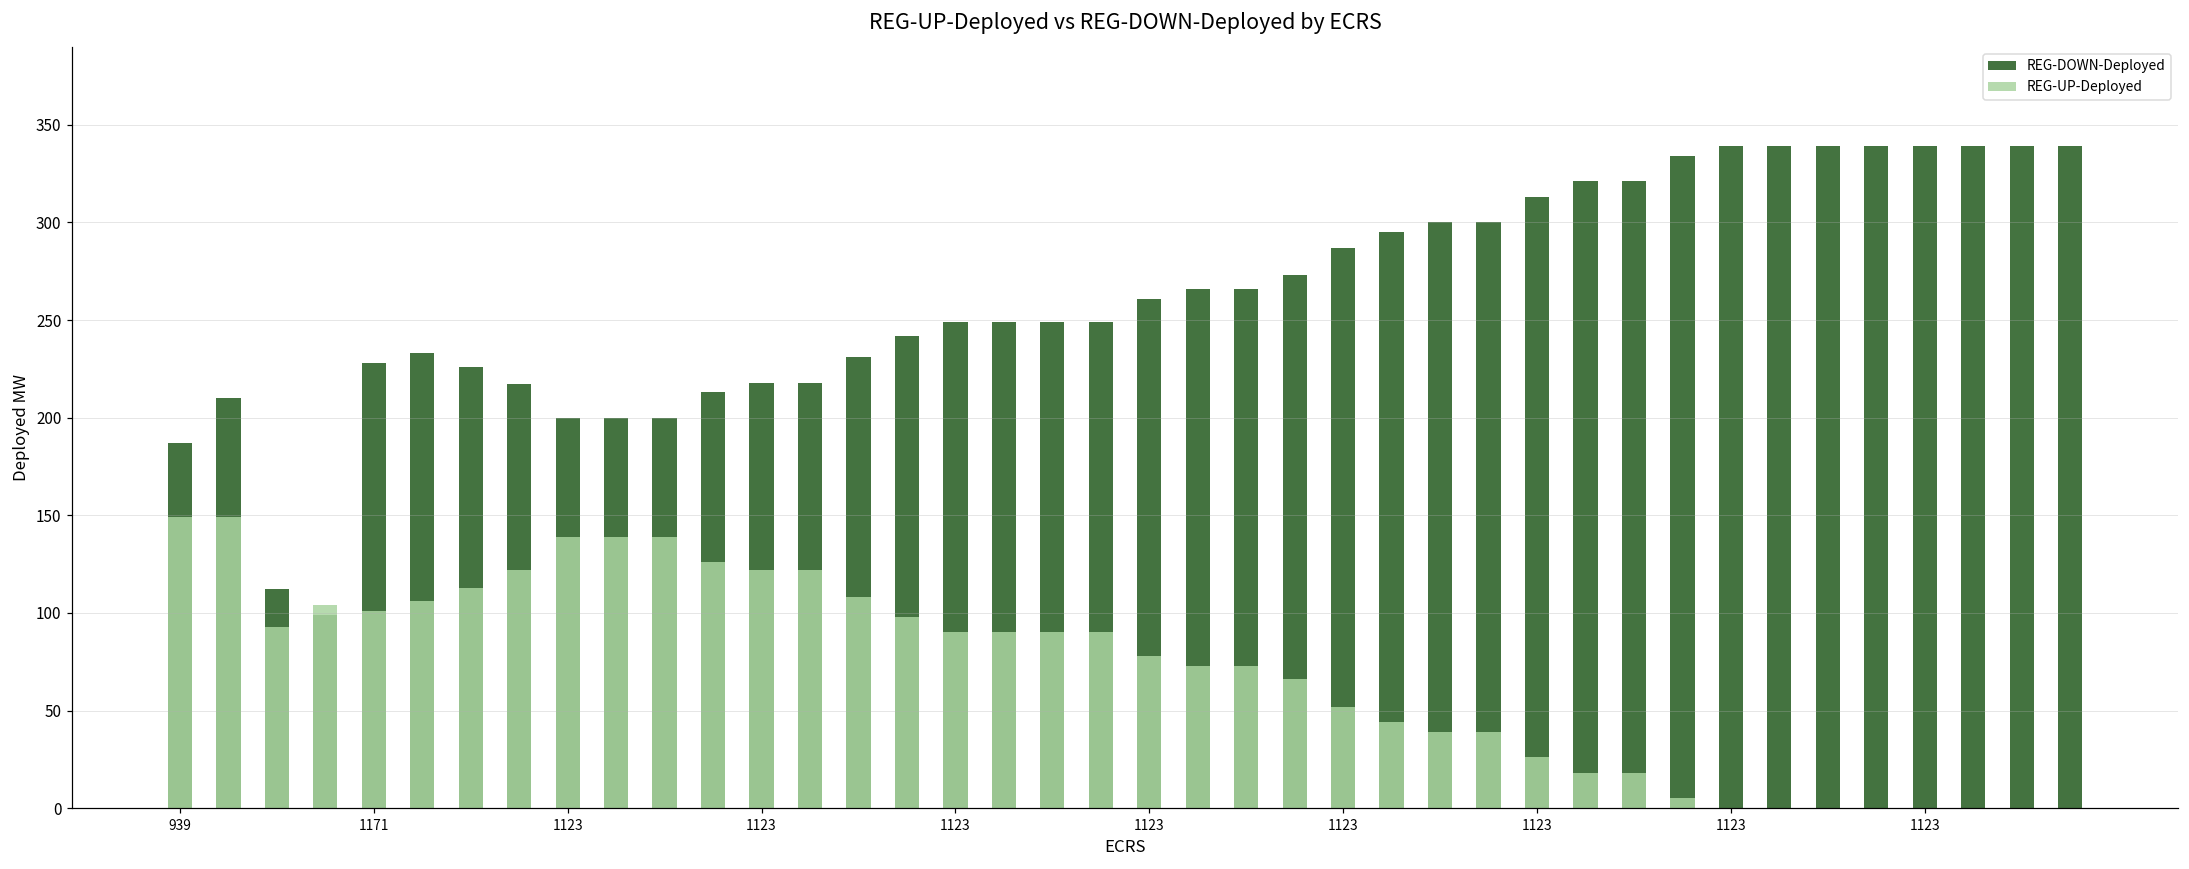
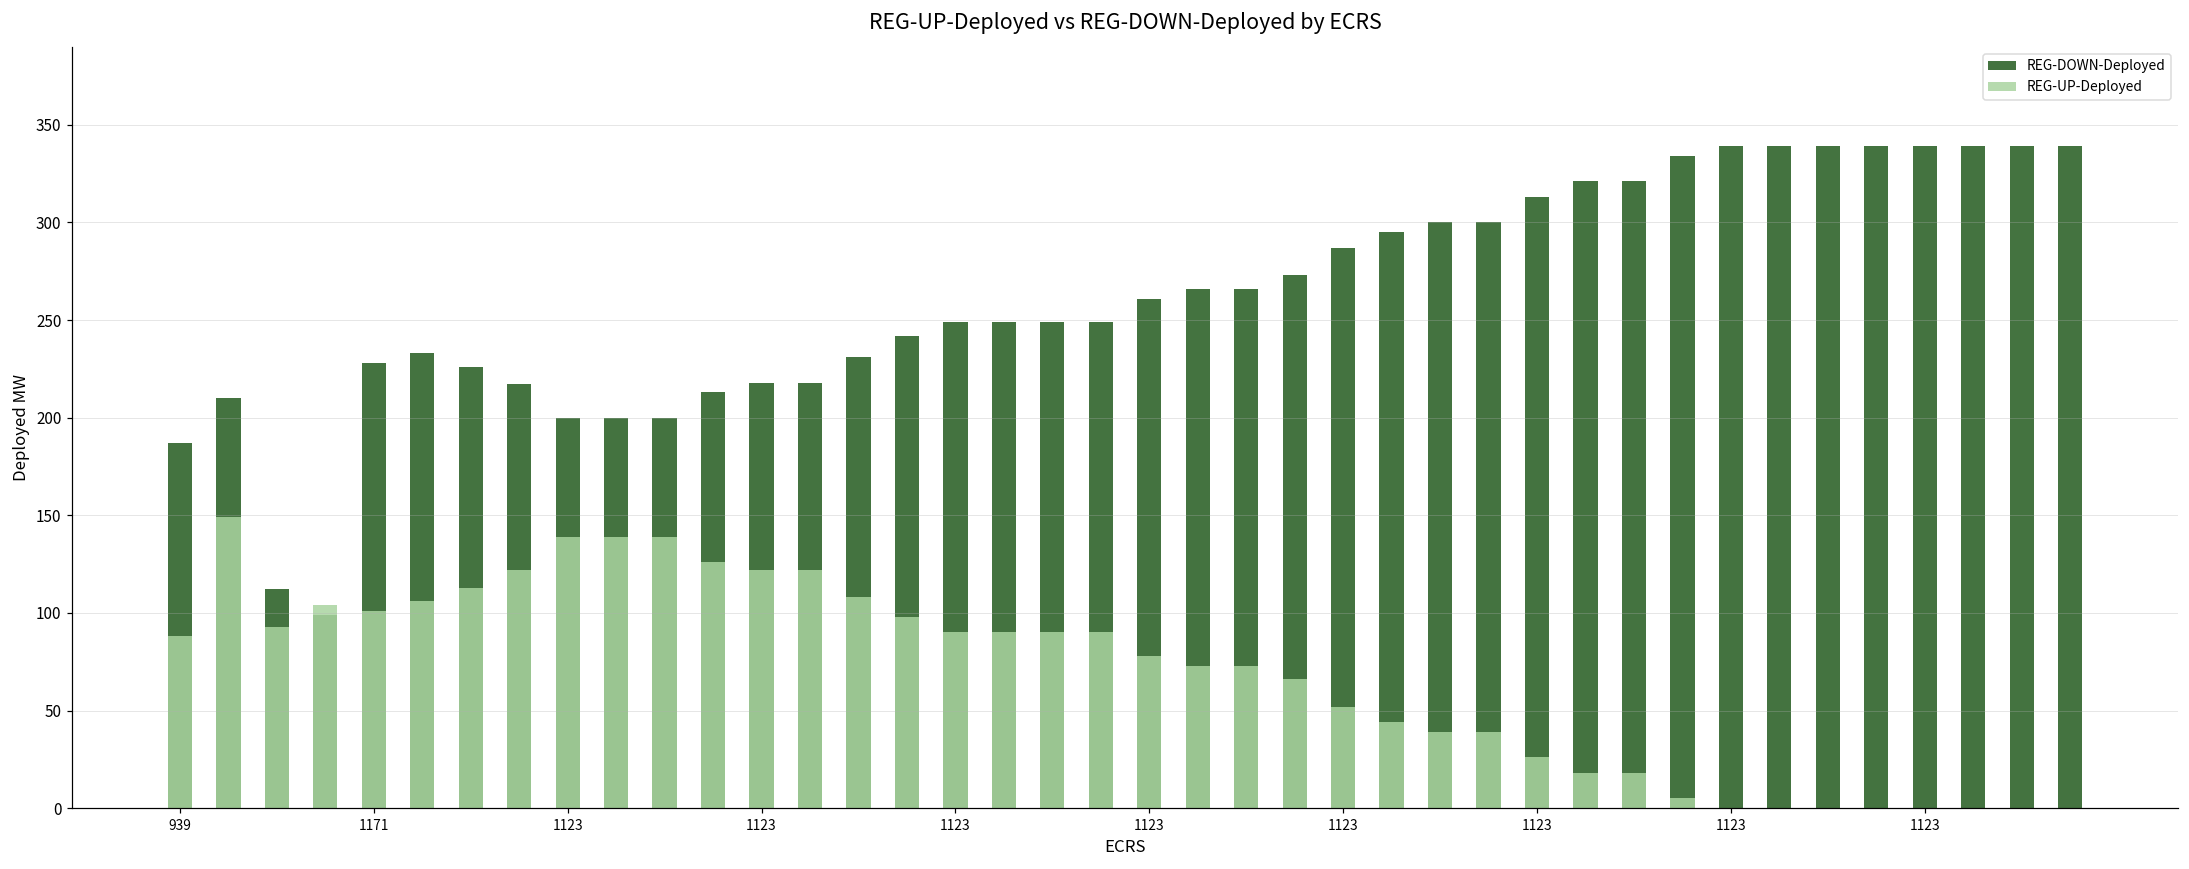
  {
    "REG-DOWN-Deployed": {
      "939": 187,
      "1171": 228
    },
    "REG-UP-Deployed": {
-     "939": 149
+     "939": 88
    }
  }
